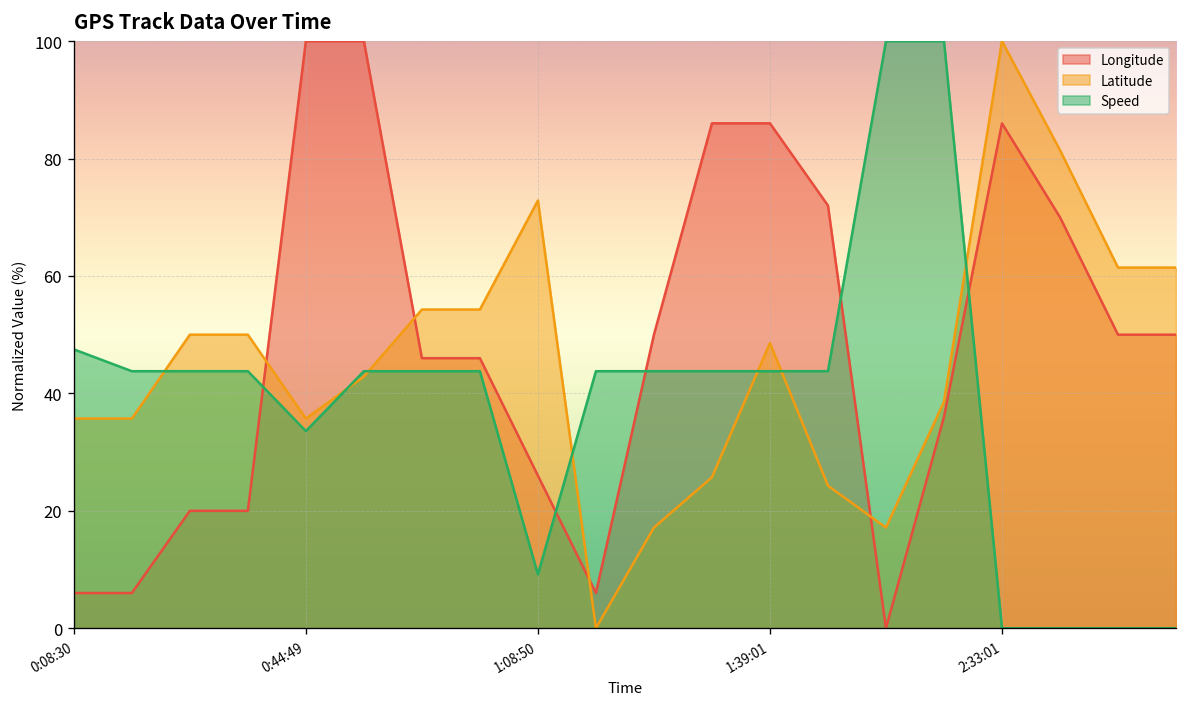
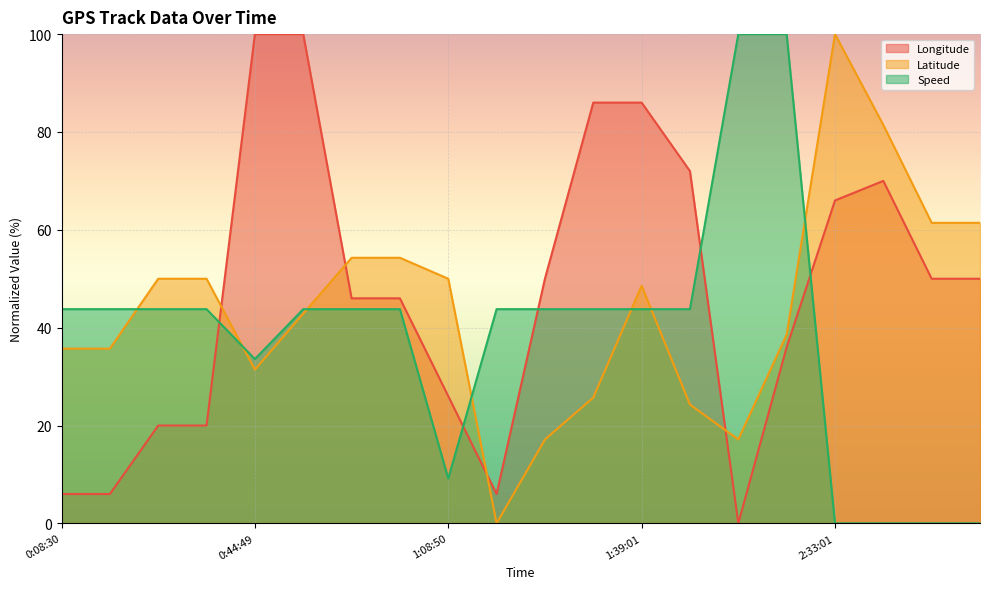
  {
    "Longitude": {
      "0:08:30": 6,
      "0:44:49": 100,
      "1:08:50": 26,
      "1:39:01": 86,
-     "2:33:01": 86
+     "2:33:01": 66
    },
    "Latitude": {
      "0:08:30": 36,
-     "0:44:49": 36,
-     "1:08:50": 73,
+     "0:44:49": 31,
+     "1:08:50": 50,
      "1:39:01": 49,
      "2:33:01": 100
    },
    "Speed": {
-     "0:08:30": 48,
+     "0:08:30": 44,
      "0:44:49": 34,
      "1:08:50": 9,
      "1:39:01": 44,
      "2:33:01": 0
    }
  }
